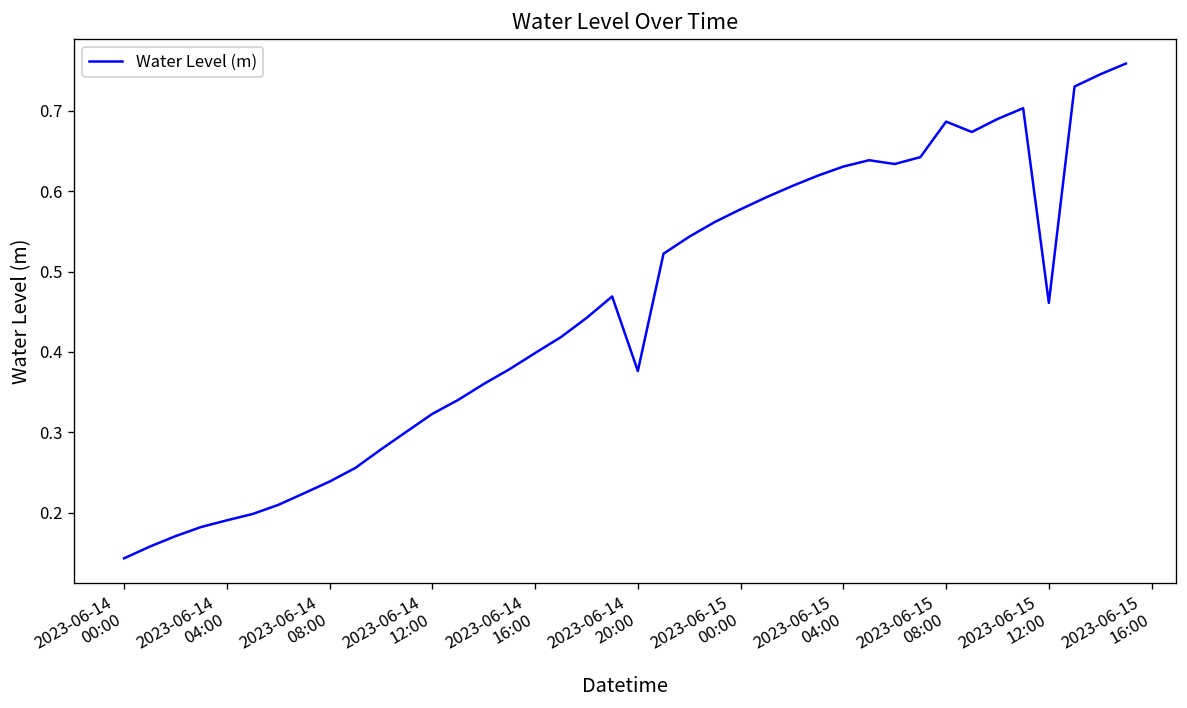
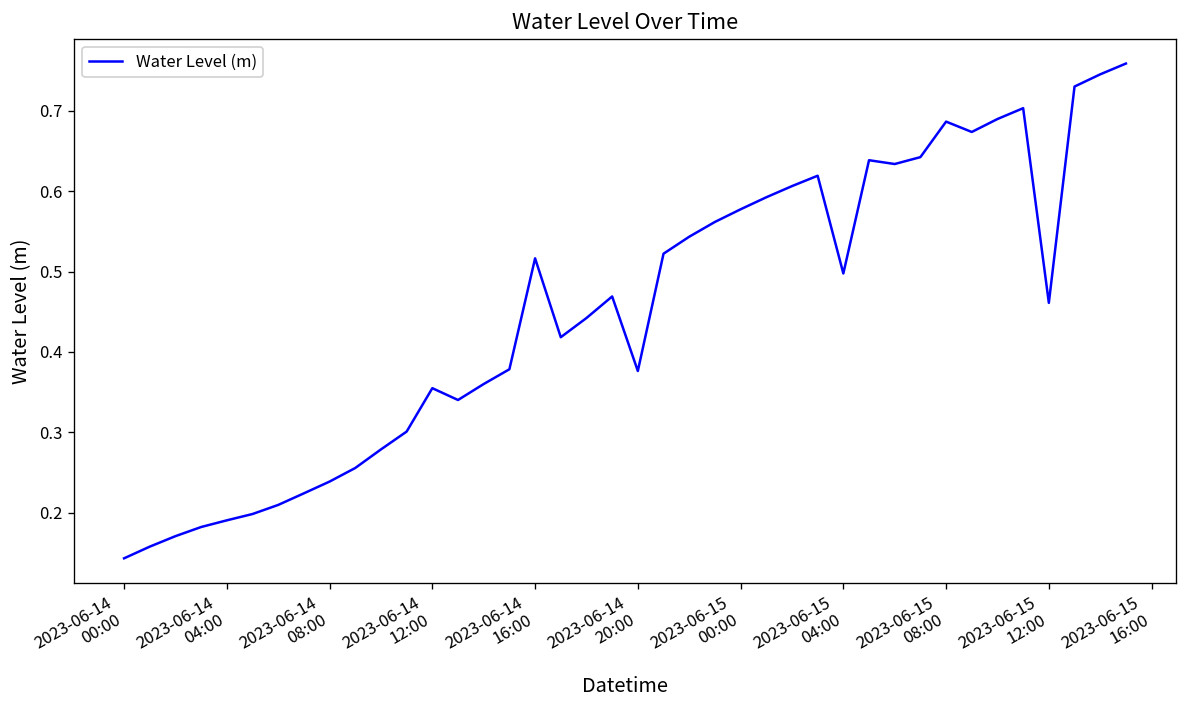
  {
    "2023-06-14 00:00": 0.14,
    "2023-06-14 04:00": 0.19,
    "2023-06-14 08:00": 0.24,
-   "2023-06-14 12:00": 0.32,
-   "2023-06-14 16:00": 0.40,
+   "2023-06-14 12:00": 0.35,
+   "2023-06-14 16:00": 0.52,
    "2023-06-14 20:00": 0.38,
    "2023-06-15 00:00": 0.58,
-   "2023-06-15 04:00": 0.63,
+   "2023-06-15 04:00": 0.50,
    "2023-06-15 08:00": 0.69,
    "2023-06-15 12:00": 0.46
  }
